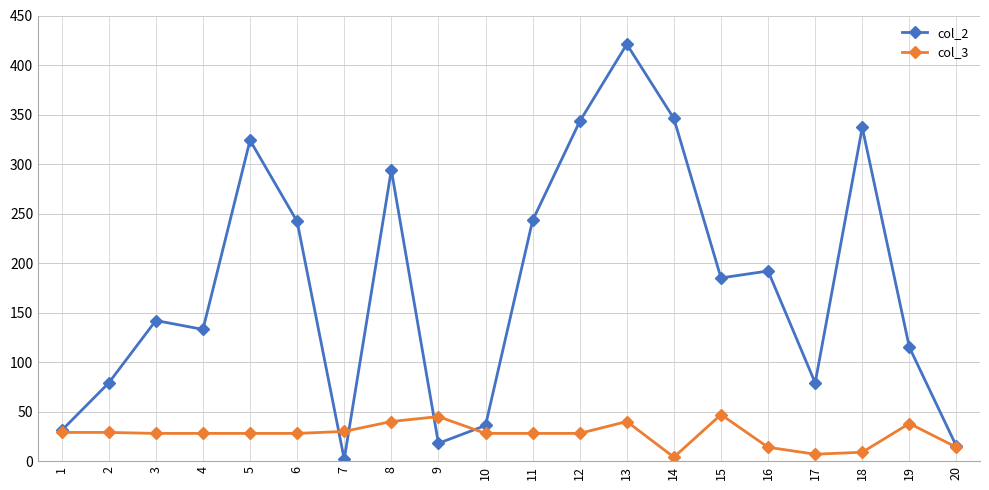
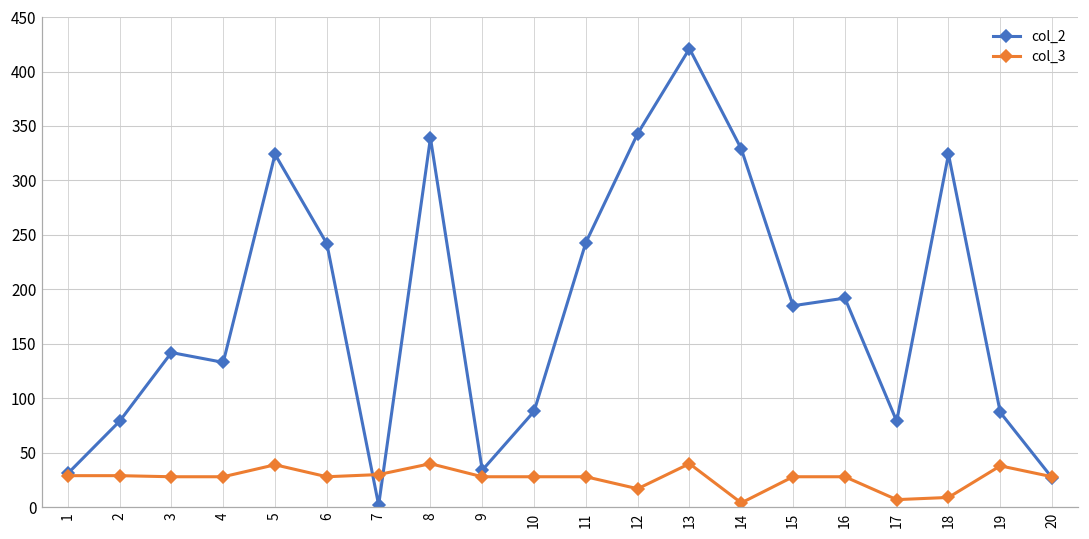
  {
    "col_2": {
      "2": 80,
      "3": 140,
      "4": 130,
      "5": 320,
      "6": 240,
      "7": 0,
-     "8": 290,
-     "9": 20,
-     "10": 40,
+     "8": 340,
+     "9": 30,
+     "10": 90,
      "11": 240,
      "12": 340,
      "13": 420,
-     "14": 350,
+     "14": 330,
      "15": 190,
      "16": 190,
      "17": 80,
-     "18": 340,
-     "19": 120,
-     "20": 20
+     "18": 320,
+     "19": 90,
+     "20": 30
    },
    "col_3": {
      "2": 30,
      "3": 30,
      "4": 30,
-     "5": 30,
+     "5": 40,
      "6": 30,
      "7": 30,
      "8": 40,
-     "9": 50,
+     "9": 30,
      "10": 30,
      "11": 30,
-     "12": 30,
+     "12": 20,
      "13": 40,
      "14": 0,
-     "15": 50,
-     "16": 10,
+     "15": 30,
+     "16": 30,
      "17": 10,
      "18": 10,
      "19": 40,
-     "20": 10
+     "20": 30
    }
  }
